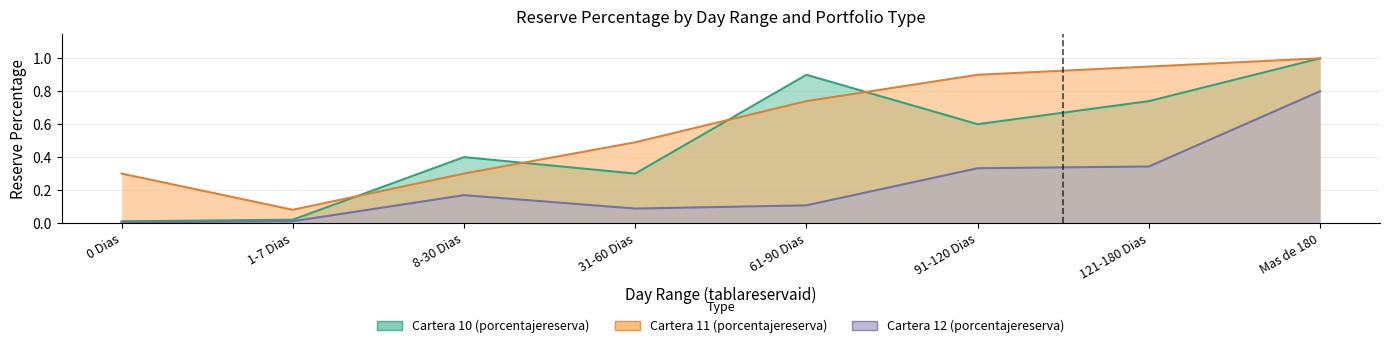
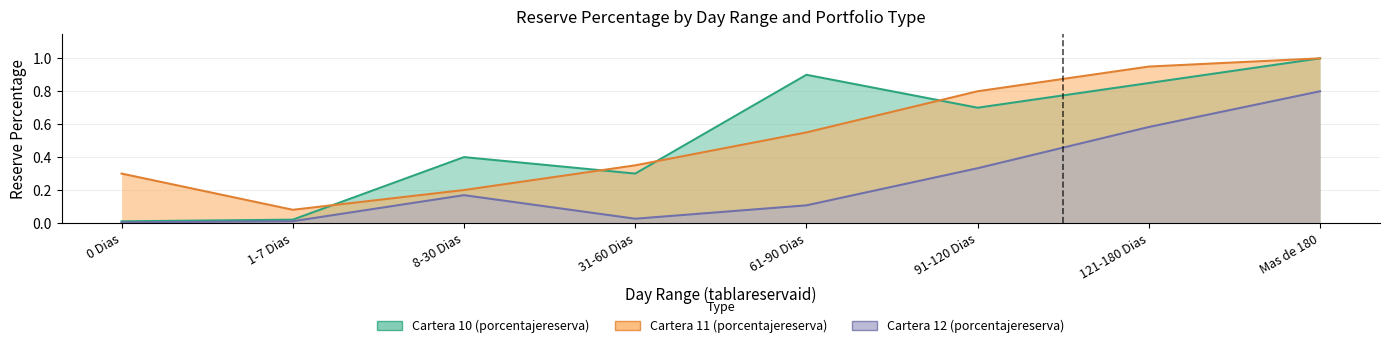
  {
    "Cartera 10 (porcentajereserva)": {
      "8-30 Dias": 0.40,
      "31-60 Dias": 0.30,
      "61-90 Dias": 0.90,
-     "91-120 Dias": 0.6,
-     "121-180 Dias": 0.74
+     "91-120 Dias": 0.7,
+     "121-180 Dias": 0.85
    },
    "Cartera 11 (porcentajereserva)": {
      "0 Dias": 0.30,
      "1-7 Dias": 0.08,
-     "8-30 Dias": 0.3,
-     "31-60 Dias": 0.49,
-     "61-90 Dias": 0.74,
-     "91-120 Dias": 0.9,
+     "8-30 Dias": 0.2,
+     "31-60 Dias": 0.35,
+     "61-90 Dias": 0.55,
+     "91-120 Dias": 0.8,
      "121-180 Dias": 0.95
    },
    "Cartera 12 (porcentajereserva)": {
      "8-30 Dias": 0.17,
-     "31-60 Dias": 0.09,
+     "31-60 Dias": 0.03,
      "61-90 Dias": 0.11,
      "91-120 Dias": 0.33,
-     "121-180 Dias": 0.34,
+     "121-180 Dias": 0.58,
      "Mas de 180": 0.80
    }
  }
